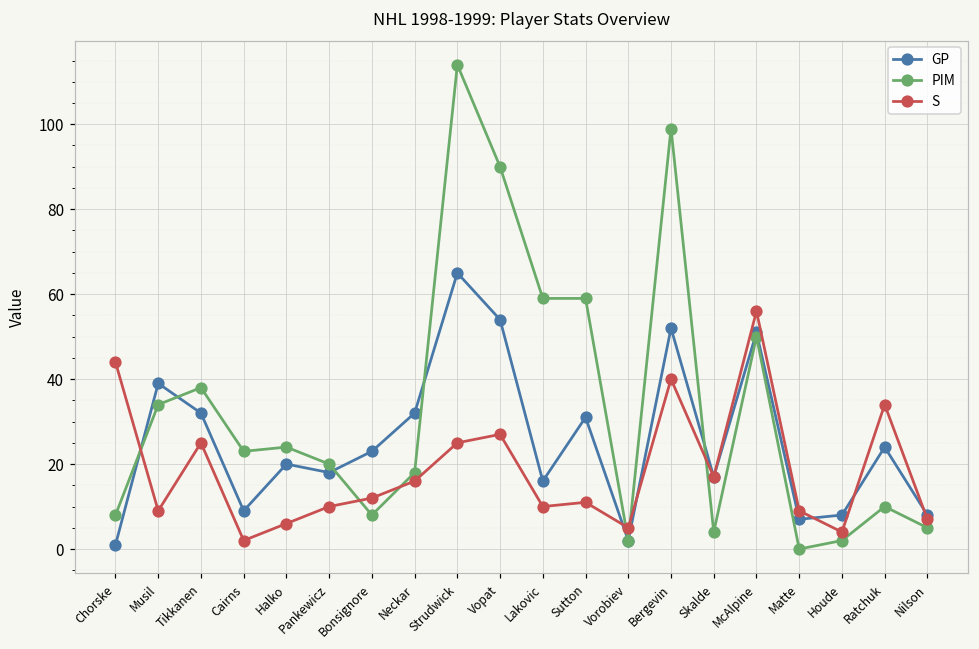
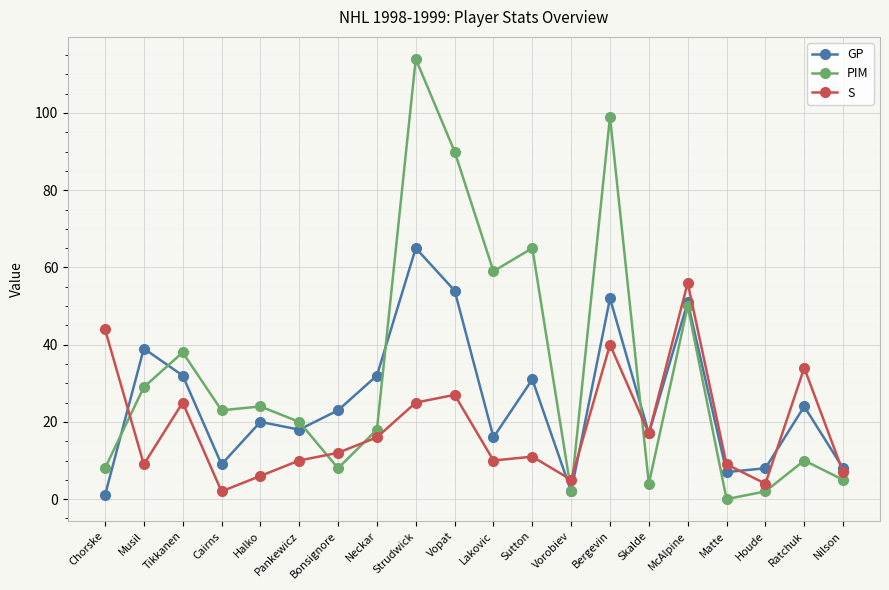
  {
    "GP": {
      "Chorske": 1,
      "Musil": 39,
      "Tikkanen": 32,
      "Cairns": 9,
      "Halko": 20,
      "Pankewicz": 18,
      "Bonsignore": 23,
      "Neckar": 32,
      "Strudwick": 65,
      "Vopat": 54,
      "Lakovic": 16,
      "Sutton": 31,
      "Bergevin": 52,
      "McAlpine": 51,
      "Matte": 7,
      "Houde": 8,
      "Ratchuk": 24,
      "Nilson": 8
    },
    "PIM": {
      "Chorske": 8,
-     "Musil": 34,
+     "Musil": 29,
      "Tikkanen": 38,
      "Cairns": 23,
      "Halko": 24,
      "Pankewicz": 20,
      "Bonsignore": 8,
      "Neckar": 18,
      "Strudwick": 114,
      "Vopat": 90,
      "Lakovic": 59,
-     "Sutton": 59,
+     "Sutton": 65,
      "Bergevin": 99,
      "Skalde": 4,
      "McAlpine": 50,
      "Matte": 0,
      "Houde": 2,
      "Ratchuk": 10,
      "Nilson": 5
    },
    "S": {
      "Chorske": 44,
      "Musil": 9,
      "Tikkanen": 25,
      "Cairns": 2,
      "Halko": 6,
      "Pankewicz": 10,
      "Bonsignore": 12,
      "Neckar": 16,
      "Strudwick": 25,
      "Vopat": 27,
      "Lakovic": 10,
      "Sutton": 11,
      "Vorobiev": 5,
      "Bergevin": 40,
      "McAlpine": 56,
      "Matte": 9,
      "Houde": 4,
      "Ratchuk": 34,
      "Nilson": 7
    }
  }
